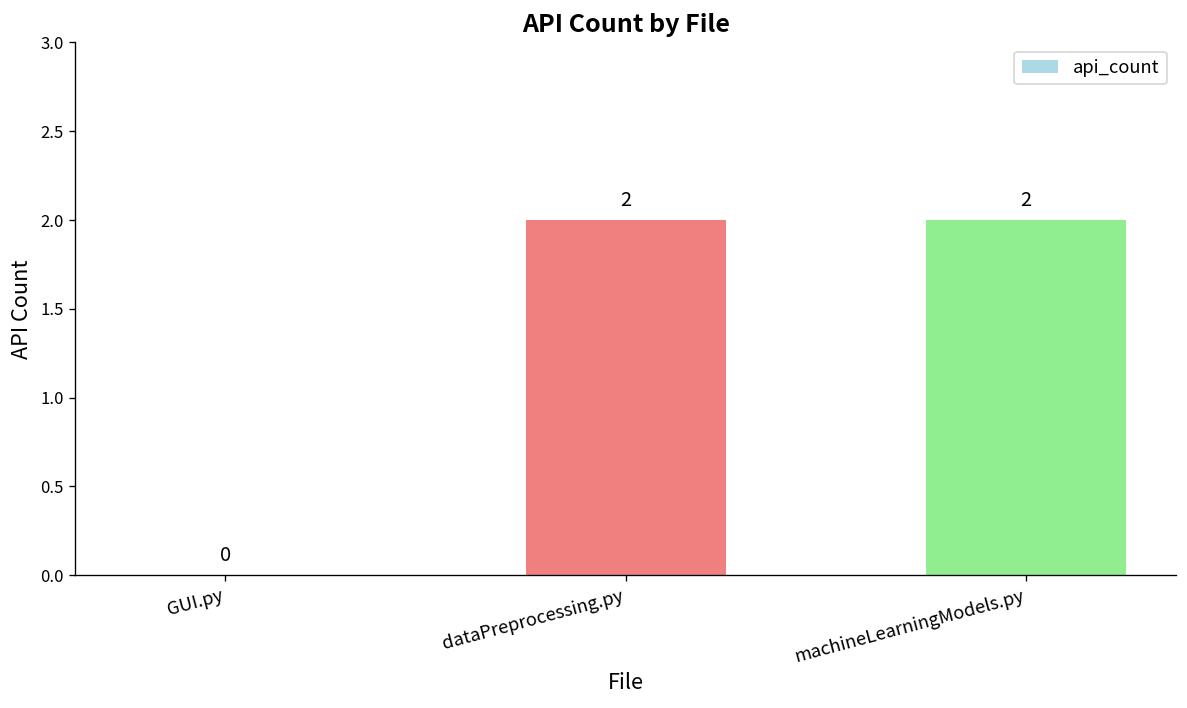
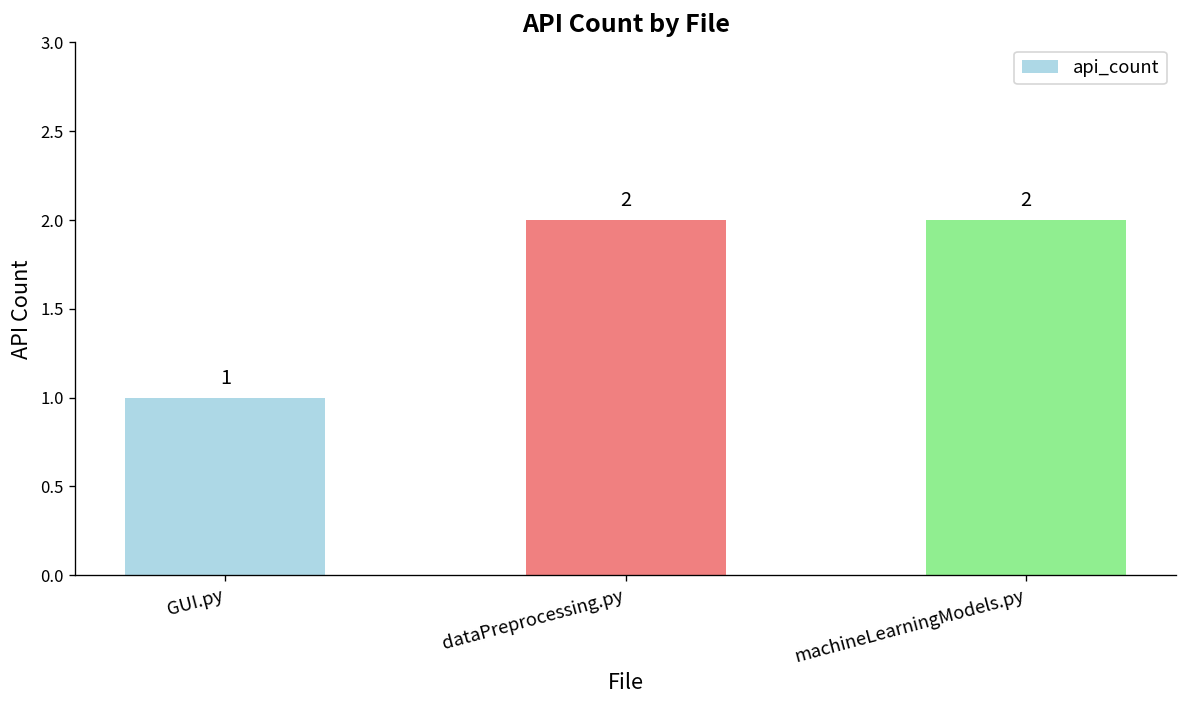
  {
-   "GUI.py": 0,
+   "GUI.py": 1,
    "dataPreprocessing.py": 2,
    "machineLearningModels.py": 2
  }
